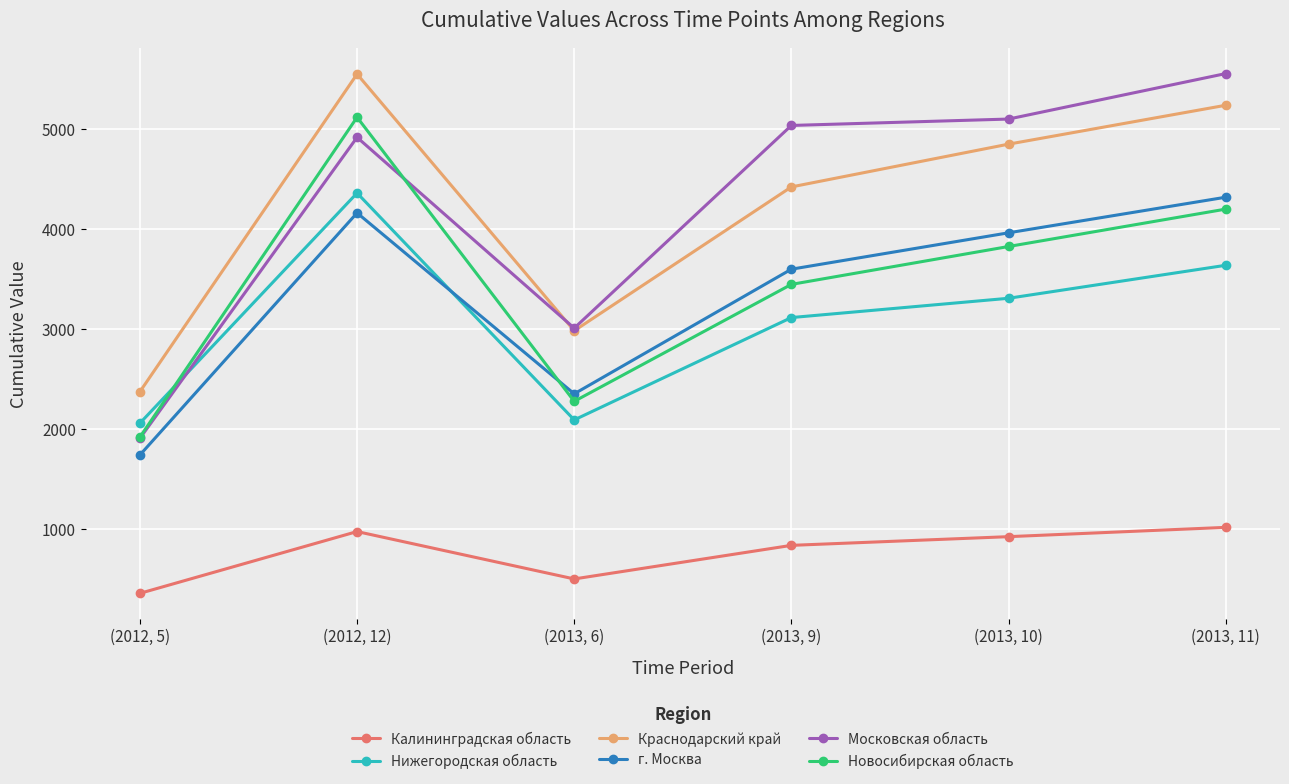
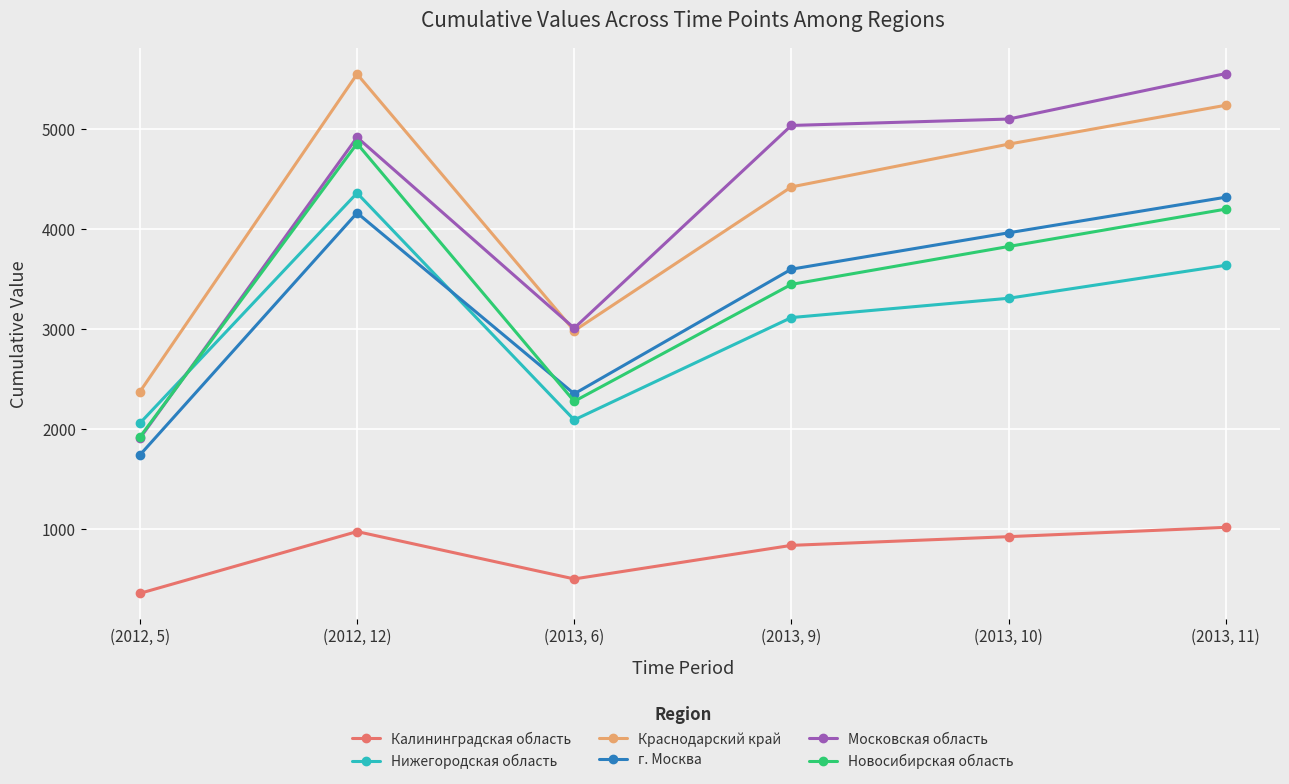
  {
    "Нижегородская область": {
      "(2012, 5)": 2100,
      "(2012, 12)": 4400,
      "(2013, 6)": 2100,
      "(2013, 9)": 3100,
      "(2013, 10)": 3300,
      "(2013, 11)": 3600
    },
    "г. Москва": {
      "(2012, 5)": 1700,
      "(2012, 12)": 4200,
      "(2013, 6)": 2400,
      "(2013, 9)": 3600,
      "(2013, 10)": 4000,
      "(2013, 11)": 4300
    },
    "Московская область": {
      "(2012, 12)": 4900,
      "(2013, 6)": 3000,
      "(2013, 9)": 5000,
      "(2013, 10)": 5100,
      "(2013, 11)": 5600
    },
    "Новосибирская область": {
-     "(2012, 12)": 5100,
+     "(2012, 12)": 4900,
      "(2013, 6)": 2300,
      "(2013, 9)": 3400,
      "(2013, 10)": 3800,
      "(2013, 11)": 4200
    }
  }
